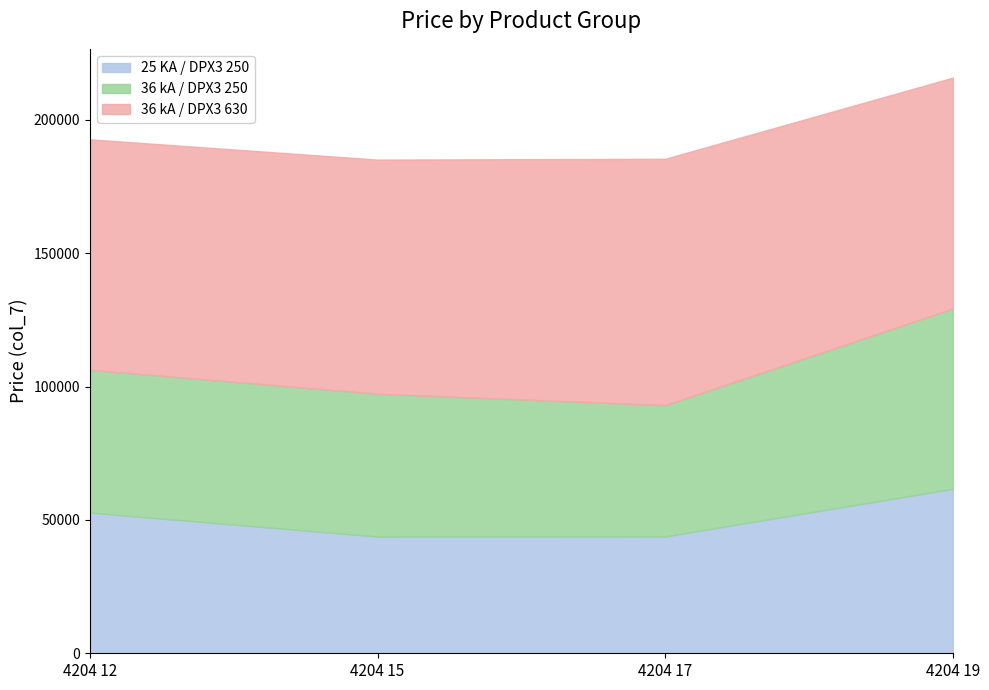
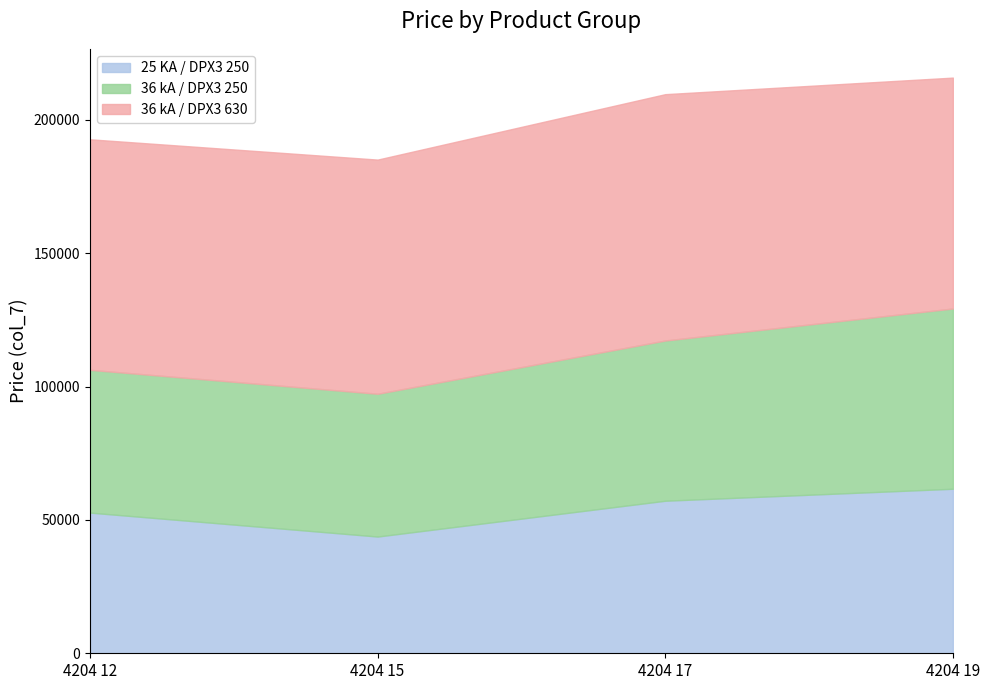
  {
    "25 KA / DPX3 250": {
      "4204 12": 53000,
      "4204 15": 44000,
-     "4204 17": 44000,
+     "4204 17": 57000,
      "4204 19": 62000
    },
    "36 kA / DPX3 250": {
      "4204 12": 54000,
      "4204 15": 54000,
-     "4204 17": 49000,
+     "4204 17": 60000,
      "4204 19": 68000
    },
    "36 kA / DPX3 630": {
      "4204 12": 86000,
      "4204 15": 88000,
      "4204 17": 92000,
      "4204 19": 87000
    }
  }
